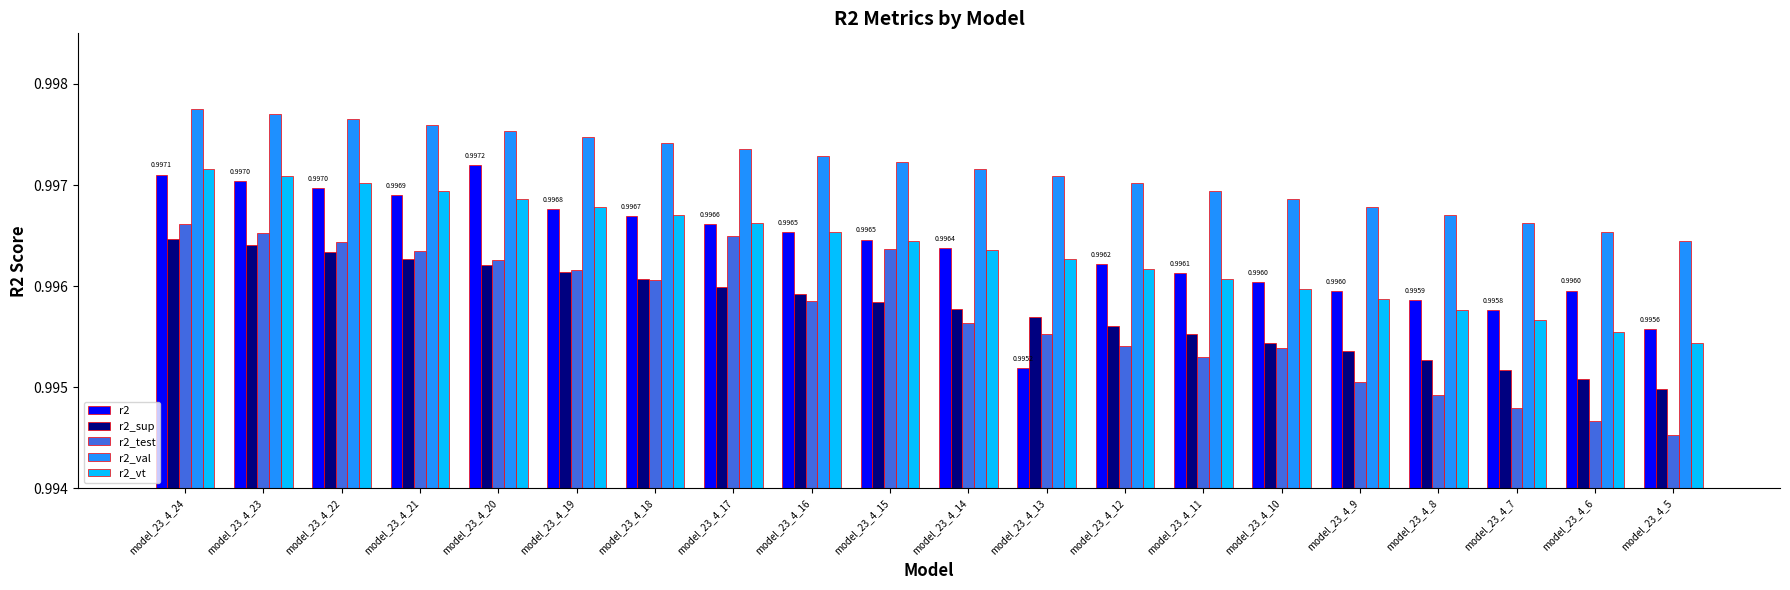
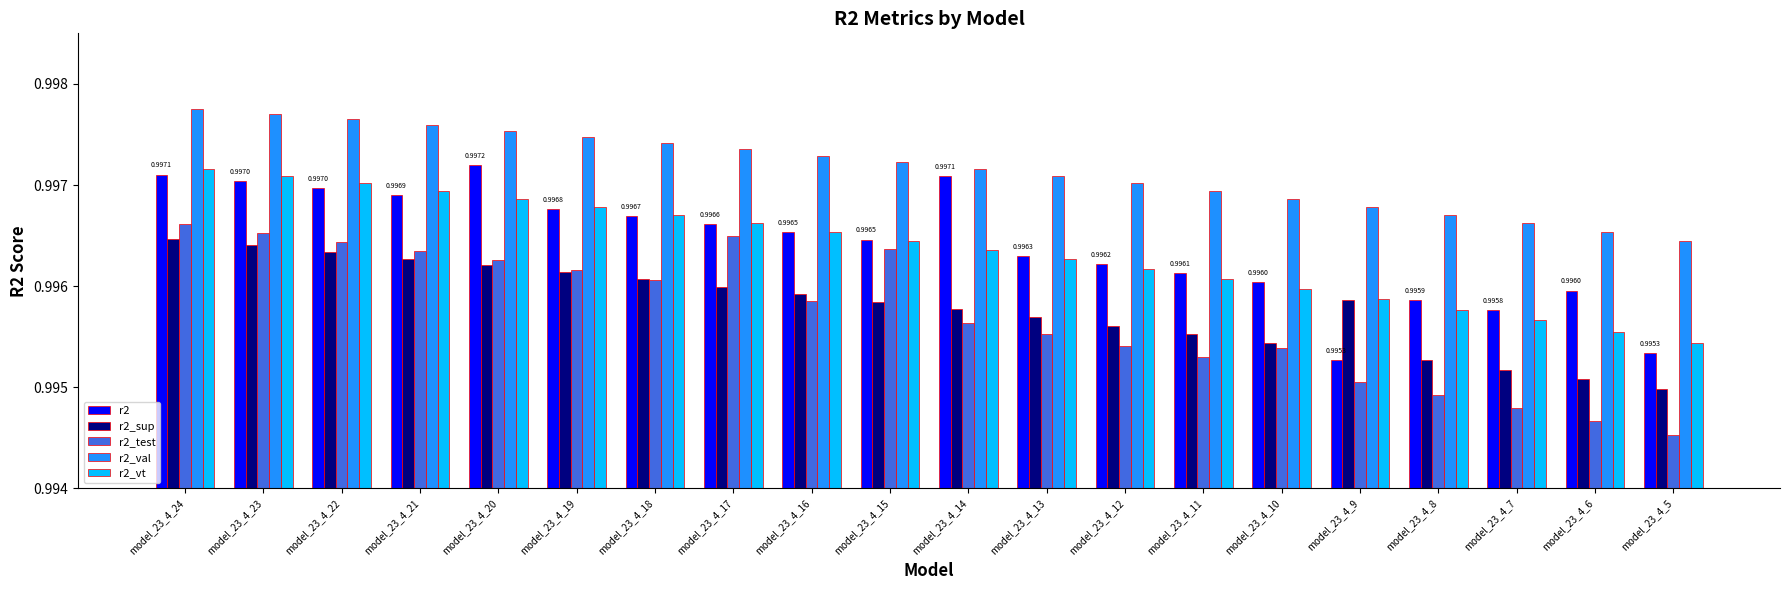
  {
    "r2": {
      "model_23_4_24": 0.9971,
      "model_23_4_23": 0.9970,
      "model_23_4_22": 0.9970,
      "model_23_4_21": 0.9969,
      "model_23_4_20": 0.9972,
      "model_23_4_19": 0.9968,
      "model_23_4_18": 0.9967,
      "model_23_4_17": 0.9966,
      "model_23_4_16": 0.9965,
      "model_23_4_15": 0.9965,
-     "model_23_4_14": 0.9964,
-     "model_23_4_13": 0.9952,
+     "model_23_4_14": 0.9971,
+     "model_23_4_13": 0.9963,
      "model_23_4_12": 0.9962,
      "model_23_4_11": 0.9961,
      "model_23_4_10": 0.9960,
-     "model_23_4_9": 0.9960,
+     "model_23_4_9": 0.9953,
      "model_23_4_8": 0.9959,
      "model_23_4_7": 0.9958,
      "model_23_4_6": 0.9960,
-     "model_23_4_5": 0.9956
+     "model_23_4_5": 0.9953
    },
    "r2_sup": {
      "model_23_4_24": 0.99646,
      "model_23_4_23": 0.99640,
      "model_23_4_22": 0.99634,
      "model_23_4_21": 0.99627,
      "model_23_4_20": 0.99621,
      "model_23_4_19": 0.99614,
      "model_23_4_18": 0.99607,
      "model_23_4_17": 0.99600,
      "model_23_4_16": 0.99592,
      "model_23_4_15": 0.99585,
      "model_23_4_14": 0.99577,
      "model_23_4_13": 0.99569,
      "model_23_4_12": 0.99561,
      "model_23_4_11": 0.99553,
      "model_23_4_10": 0.99544,
-     "model_23_4_9": 0.99535,
+     "model_23_4_9": 0.99587,
      "model_23_4_8": 0.99526,
      "model_23_4_7": 0.99517,
      "model_23_4_6": 0.99508,
      "model_23_4_5": 0.99498
    },
    "r2_test": {
      "model_23_4_24": 0.99662,
      "model_23_4_23": 0.99653,
      "model_23_4_22": 0.99644,
      "model_23_4_21": 0.99635,
      "model_23_4_20": 0.99625,
      "model_23_4_19": 0.99616,
      "model_23_4_18": 0.99606,
      "model_23_4_17": 0.99650,
      "model_23_4_16": 0.99585,
      "model_23_4_15": 0.99637,
      "model_23_4_14": 0.99564,
      "model_23_4_13": 0.99553,
      "model_23_4_12": 0.99541,
      "model_23_4_11": 0.99530,
      "model_23_4_10": 0.99539,
      "model_23_4_9": 0.99505,
      "model_23_4_8": 0.99493,
      "model_23_4_7": 0.99480,
      "model_23_4_6": 0.99466,
      "model_23_4_5": 0.99453
    }
  }
